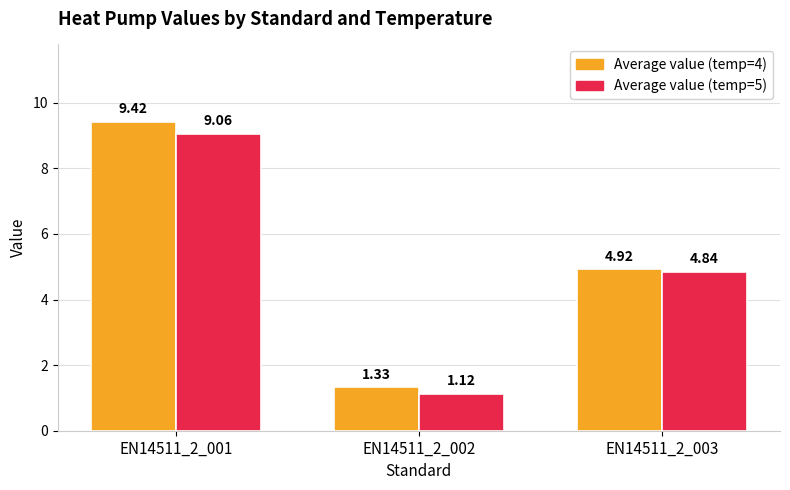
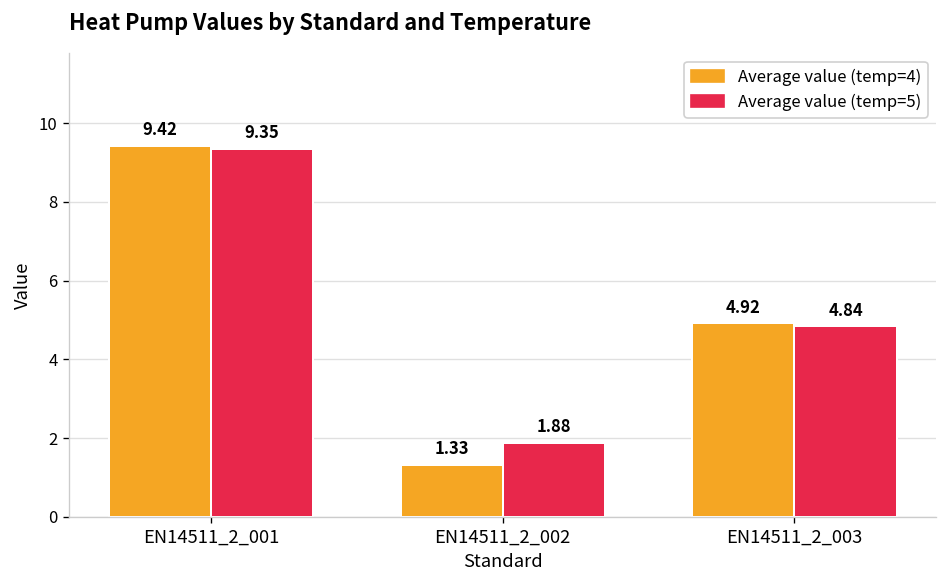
  {
    "Average value (temp=4)": {
      "EN14511_2_001": 9.42,
      "EN14511_2_002": 1.33,
      "EN14511_2_003": 4.92
    },
    "Average value (temp=5)": {
-     "EN14511_2_001": 9.06,
-     "EN14511_2_002": 1.12,
+     "EN14511_2_001": 9.35,
+     "EN14511_2_002": 1.88,
      "EN14511_2_003": 4.84
    }
  }
